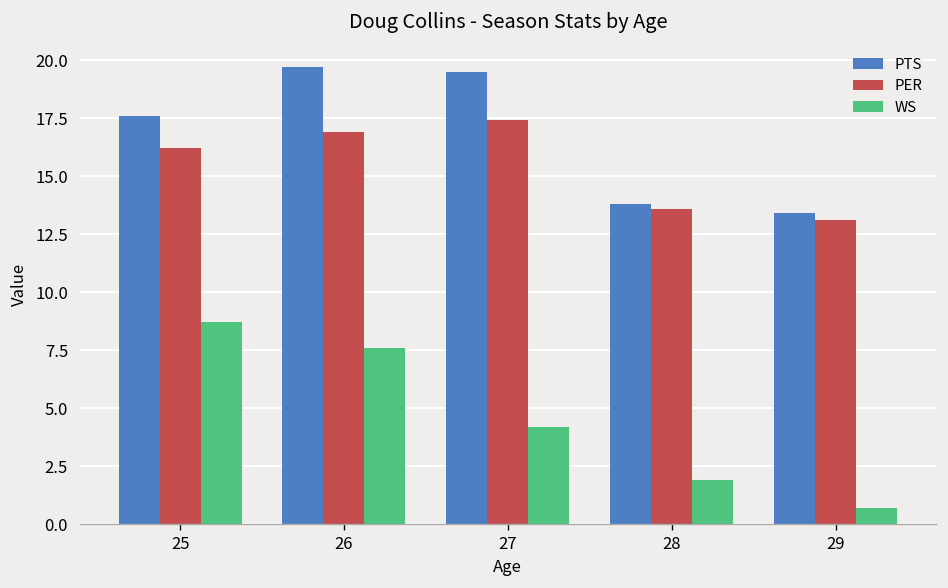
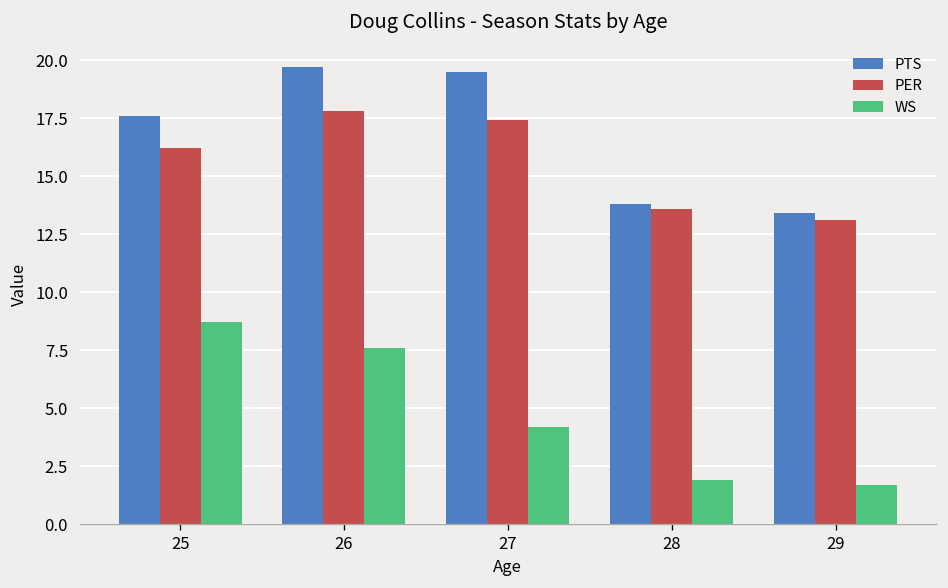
  {
    "PTS": {
      "25": 17.6,
      "26": 19.7,
      "27": 19.5,
      "28": 13.8,
      "29": 13.4
    },
    "PER": {
      "25": 16.2,
-     "26": 16.9,
+     "26": 17.8,
      "27": 17.4,
      "28": 13.6,
      "29": 13.1
    },
    "WS": {
      "25": 8.7,
      "26": 7.6,
      "27": 4.2,
      "28": 1.9,
-     "29": 0.7
+     "29": 1.7
    }
  }
